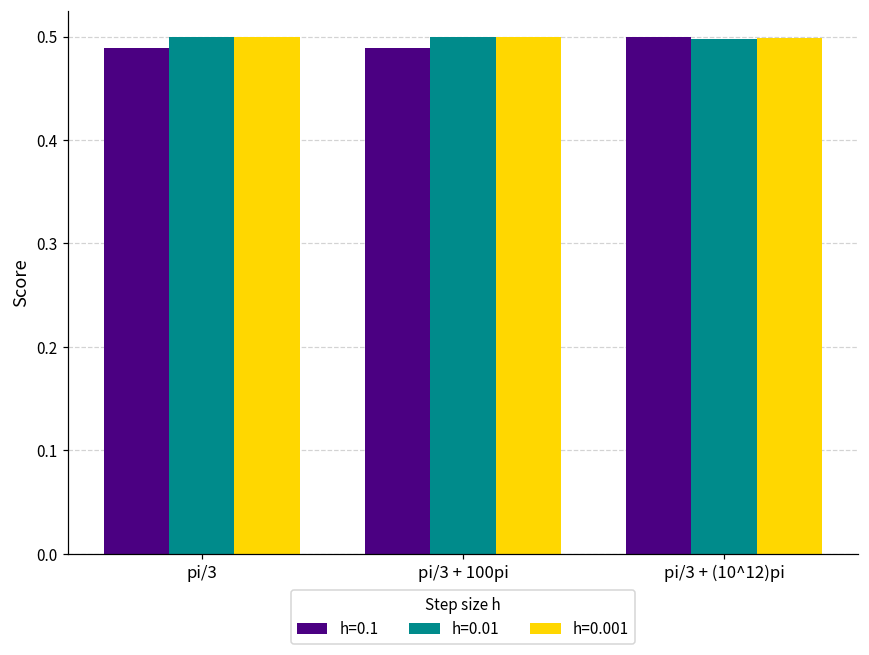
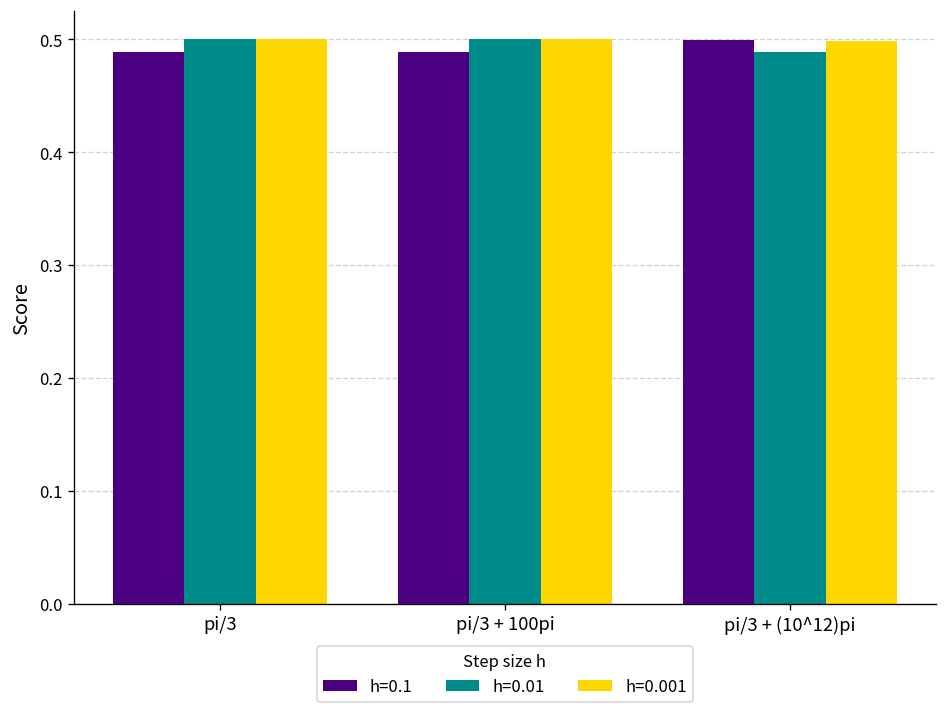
  {
    "h=0.1": {
      "pi/3": 0.49,
      "pi/3 + 100pi": 0.49,
      "pi/3 + (10^12)pi": 0.50
    },
    "h=0.01": {
      "pi/3": 0.50,
      "pi/3 + 100pi": 0.50,
-     "pi/3 + (10^12)pi": 0.50
+     "pi/3 + (10^12)pi": 0.49
    },
    "h=0.001": {
      "pi/3": 0.50,
      "pi/3 + 100pi": 0.50,
      "pi/3 + (10^12)pi": 0.50
    }
  }
